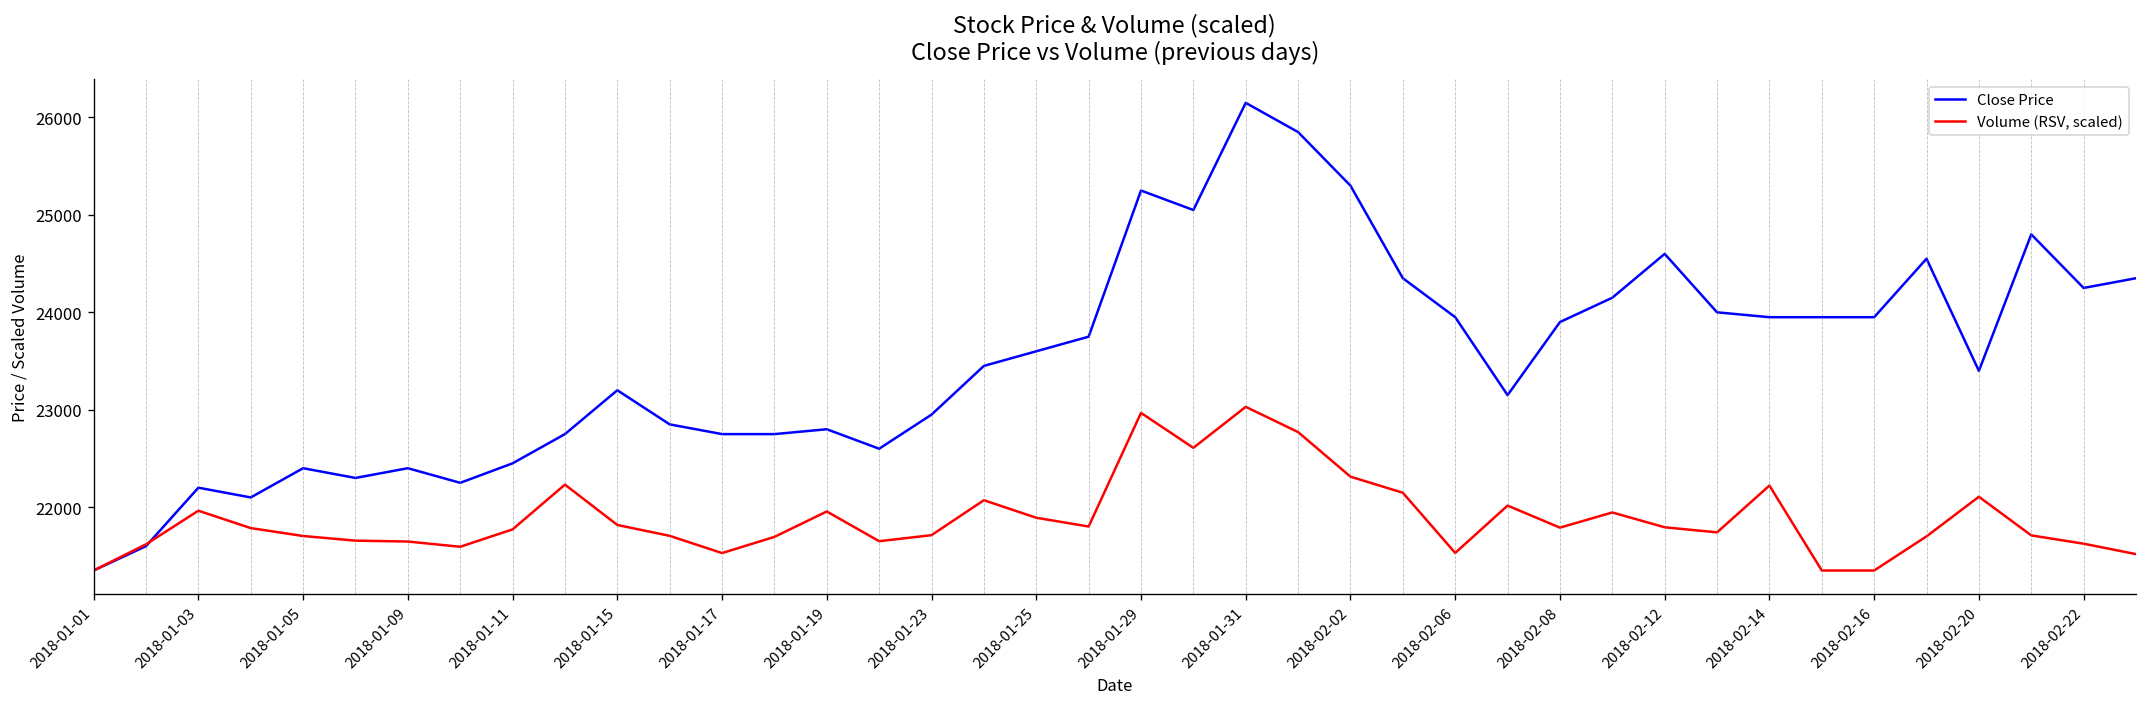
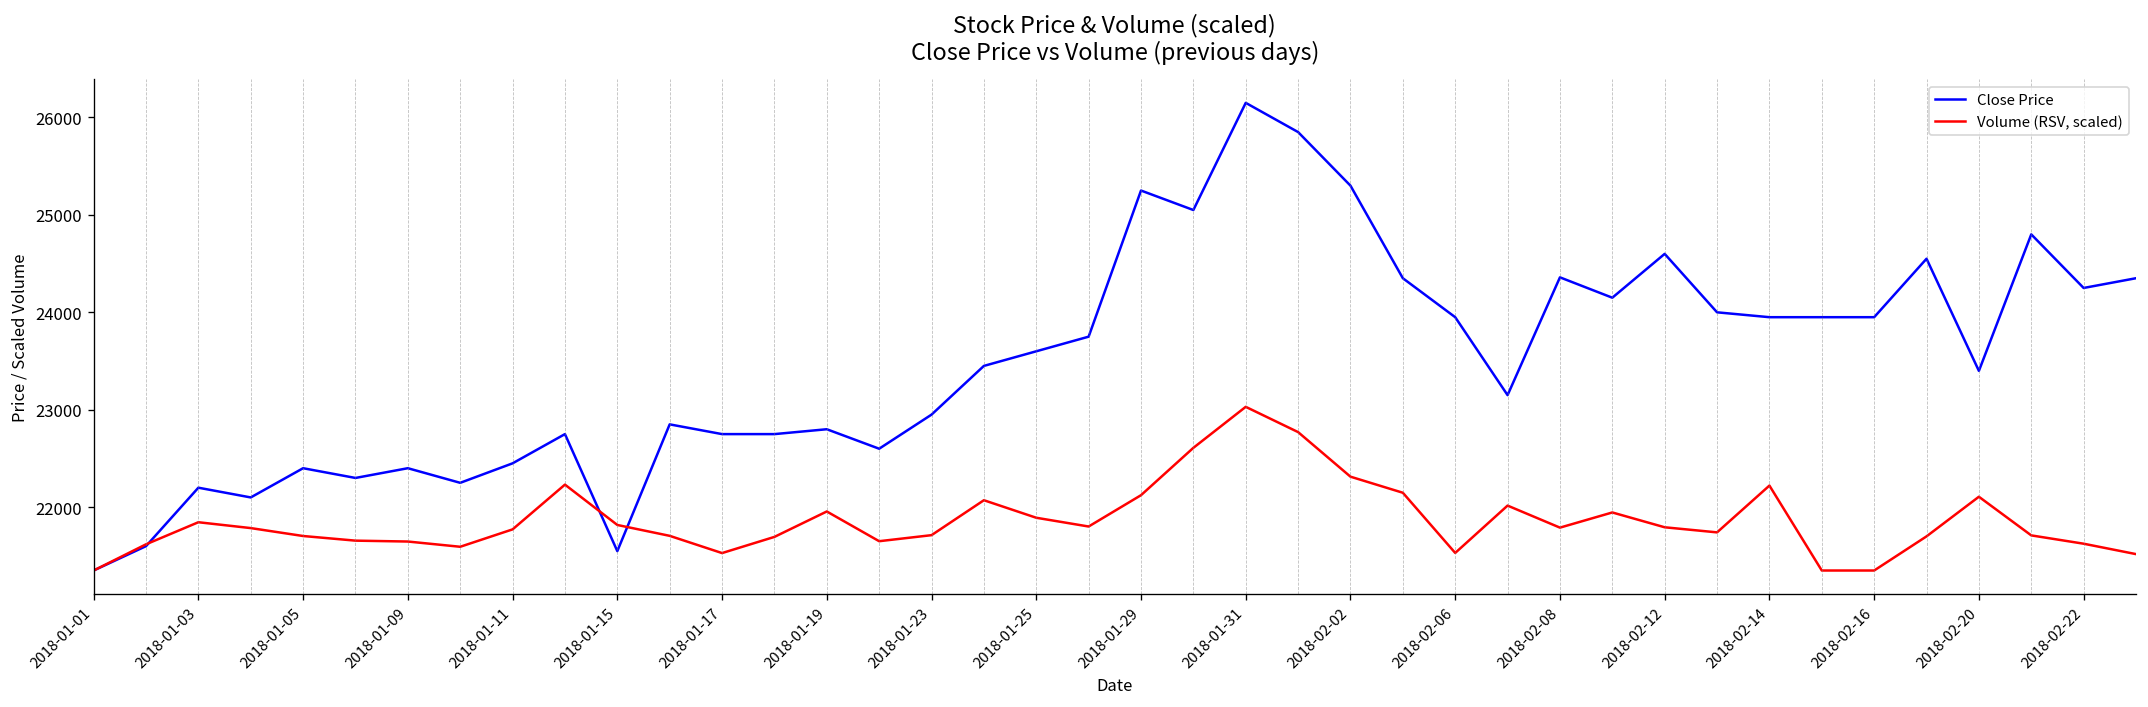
  {
    "Close Price": {
      "2018-01-03": 22200,
      "2018-01-05": 22400,
      "2018-01-09": 22400,
      "2018-01-11": 22500,
-     "2018-01-15": 23200,
+     "2018-01-15": 21500,
      "2018-01-17": 22800,
      "2018-01-19": 22800,
      "2018-01-23": 23000,
      "2018-01-25": 23600,
      "2018-01-29": 25300,
      "2018-01-31": 26200,
      "2018-02-02": 25300,
      "2018-02-06": 24000,
-     "2018-02-08": 23900,
+     "2018-02-08": 24400,
      "2018-02-12": 24600,
      "2018-02-14": 24000,
      "2018-02-16": 24000,
      "2018-02-20": 23400,
      "2018-02-22": 24300
    },
    "Volume (RSV, scaled)": {
-     "2018-01-03": 22000,
+     "2018-01-03": 21800,
      "2018-01-05": 21700,
      "2018-01-09": 21600,
      "2018-01-11": 21800,
      "2018-01-15": 21800,
      "2018-01-17": 21500,
      "2018-01-19": 22000,
      "2018-01-23": 21700,
      "2018-01-25": 21900,
-     "2018-01-29": 23000,
+     "2018-01-29": 22100,
      "2018-01-31": 23000,
      "2018-02-02": 22300,
      "2018-02-06": 21500,
      "2018-02-08": 21800,
      "2018-02-12": 21800,
      "2018-02-14": 22200,
      "2018-02-16": 21400,
      "2018-02-20": 22100,
      "2018-02-22": 21600
    }
  }
